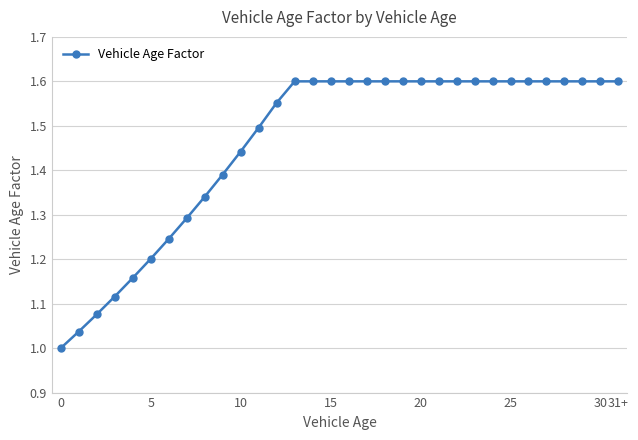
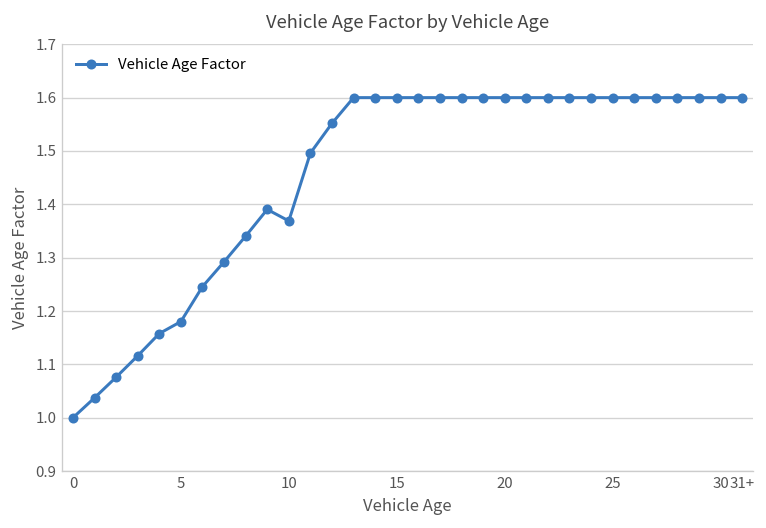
  {
    "0": 1.00,
-   "5": 1.20,
-   "10": 1.44,
+   "5": 1.18,
+   "10": 1.37,
    "15": 1.60,
    "20": 1.60,
    "25": 1.60,
    "30": 1.60,
    "31+": 1.60
  }
